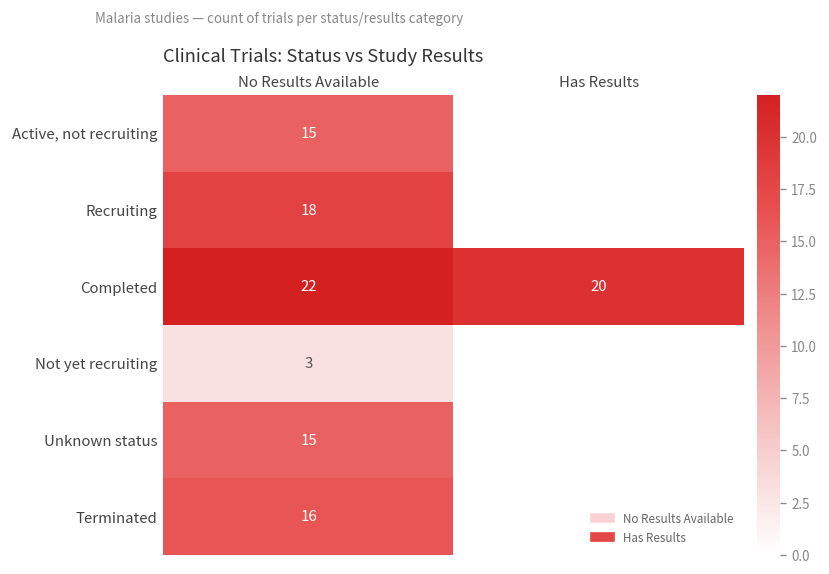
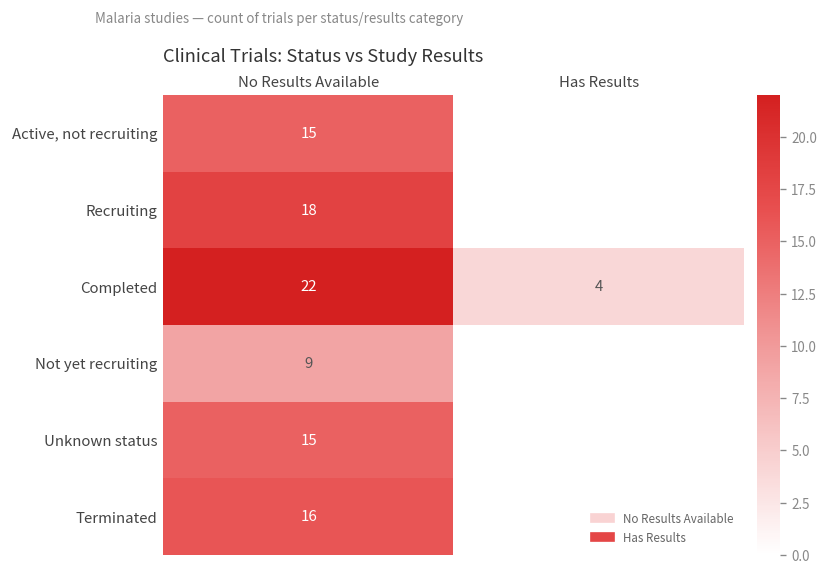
  {
    "Active, not recruiting": {
      "No Results Available": 15
    },
    "Recruiting": {
      "No Results Available": 18
    },
    "Completed": {
      "No Results Available": 22,
-     "Has Results": 20
+     "Has Results": 4
    },
    "Not yet recruiting": {
-     "No Results Available": 3
+     "No Results Available": 9
    },
    "Unknown status": {
      "No Results Available": 15
    },
    "Terminated": {
      "No Results Available": 16
    }
  }
